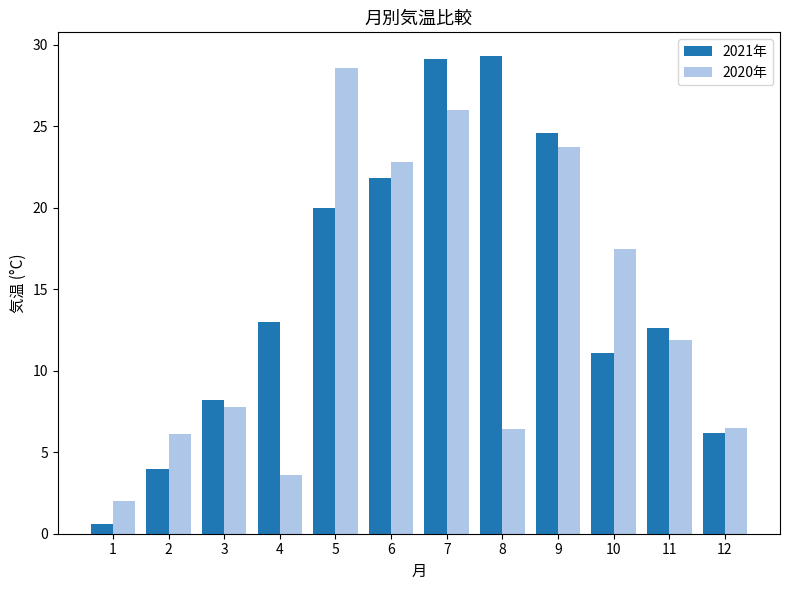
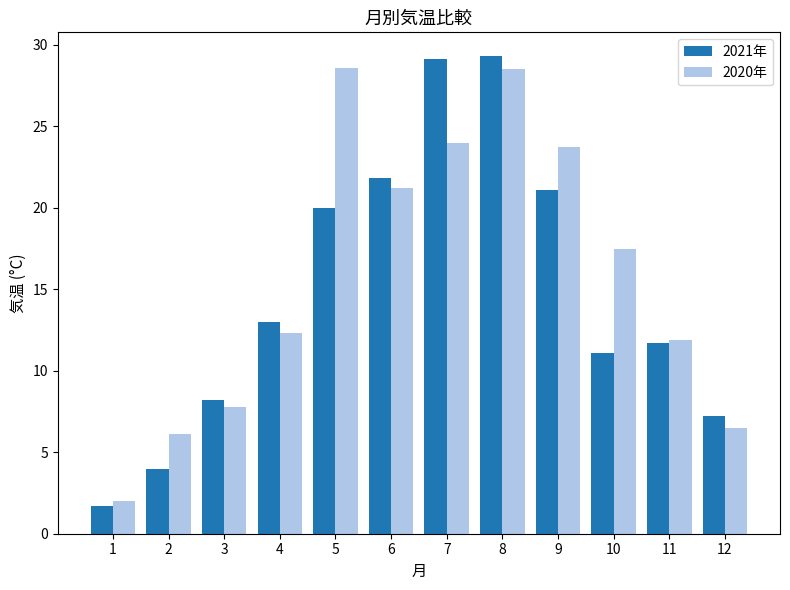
  {
    "2021年": {
-     "1": 0.6,
+     "1": 1.7,
      "2": 4.0,
      "3": 8.2,
      "4": 13.0,
      "5": 20.0,
      "6": 21.8,
      "7": 29.1,
      "8": 29.3,
-     "9": 24.6,
+     "9": 21.1,
      "10": 11.1,
-     "11": 12.6,
-     "12": 6.2
+     "11": 11.7,
+     "12": 7.2
    },
    "2020年": {
      "1": 2.0,
      "2": 6.1,
      "3": 7.8,
-     "4": 3.6,
+     "4": 12.3,
      "5": 28.6,
-     "6": 22.8,
-     "7": 26,
-     "8": 6.4,
+     "6": 21.2,
+     "7": 24,
+     "8": 28.5,
      "9": 23.7,
      "10": 17.5,
      "11": 11.9,
      "12": 6.5
    }
  }
